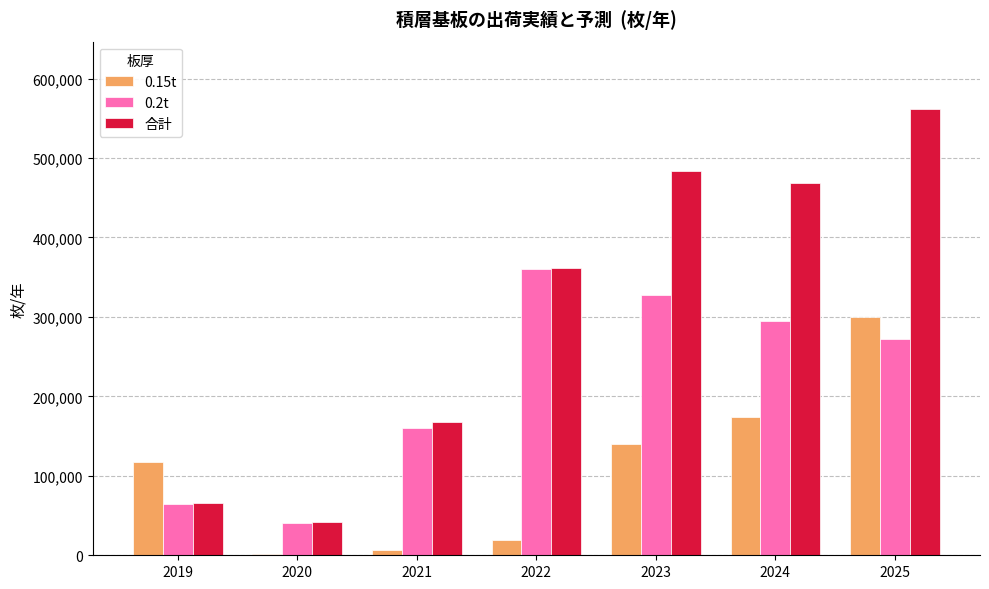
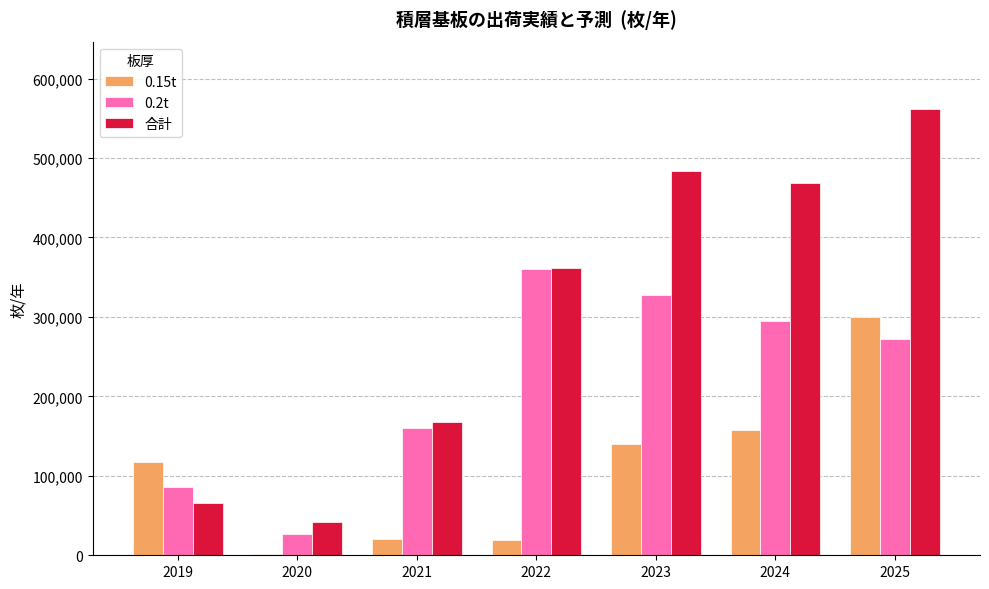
  {
    "0.15t": {
      "2019": "120,000",
-     "2021": "10,000",
+     "2021": "20,000",
      "2022": "20,000",
      "2023": "140,000",
-     "2024": "170,000",
+     "2024": "160,000",
      "2025": "300,000"
    },
    "0.2t": {
-     "2019": "60,000",
-     "2020": "40,000",
+     "2019": "90,000",
+     "2020": "30,000",
      "2021": "160,000",
      "2022": "360,000",
      "2023": "330,000",
      "2024": "290,000",
      "2025": "270,000"
    },
    "合計": {
      "2019": "70,000",
      "2020": "40,000",
      "2021": "170,000",
      "2022": "360,000",
      "2023": "480,000",
      "2024": "470,000",
      "2025": "560,000"
    }
  }
